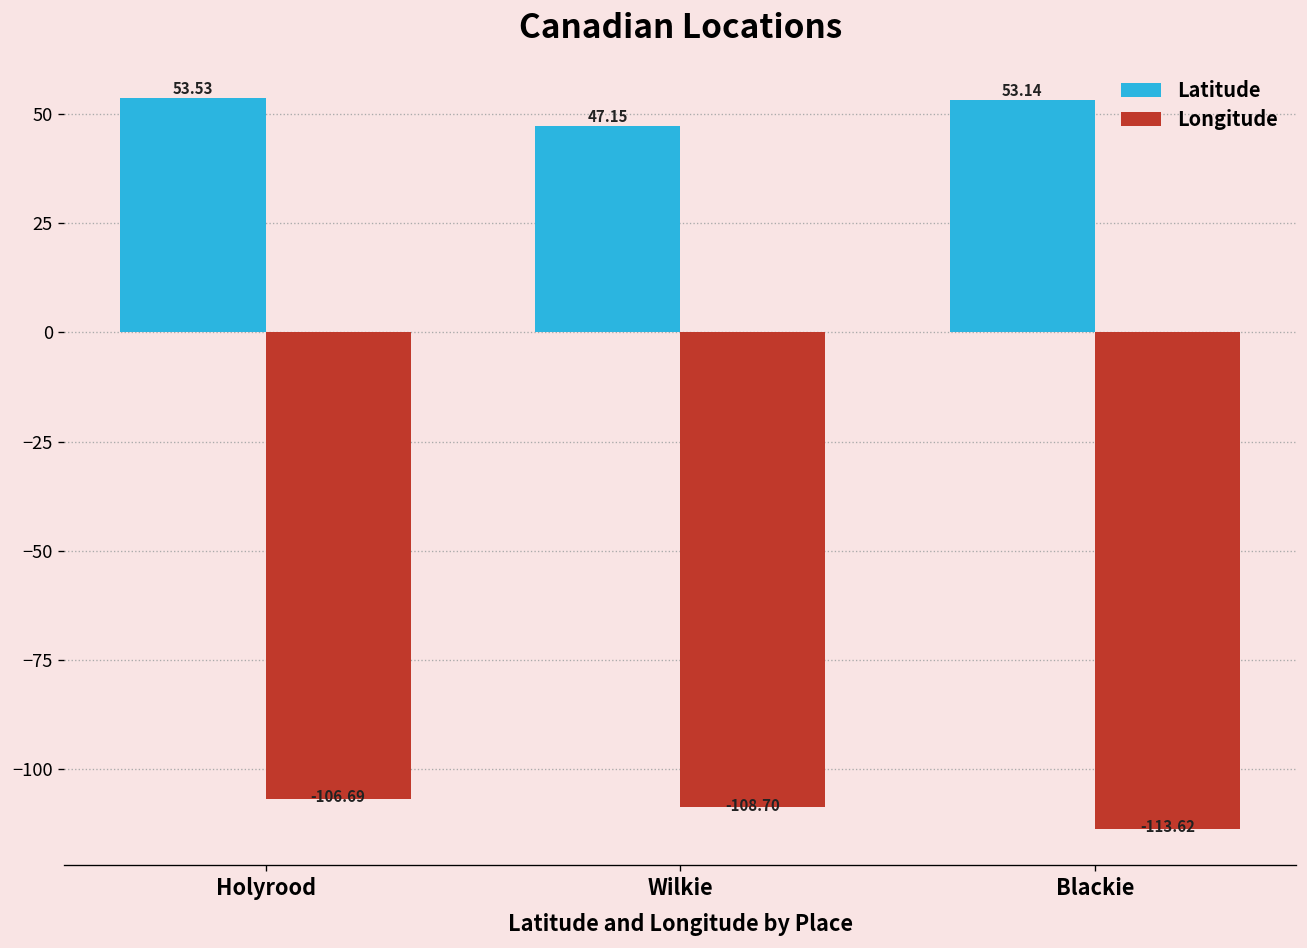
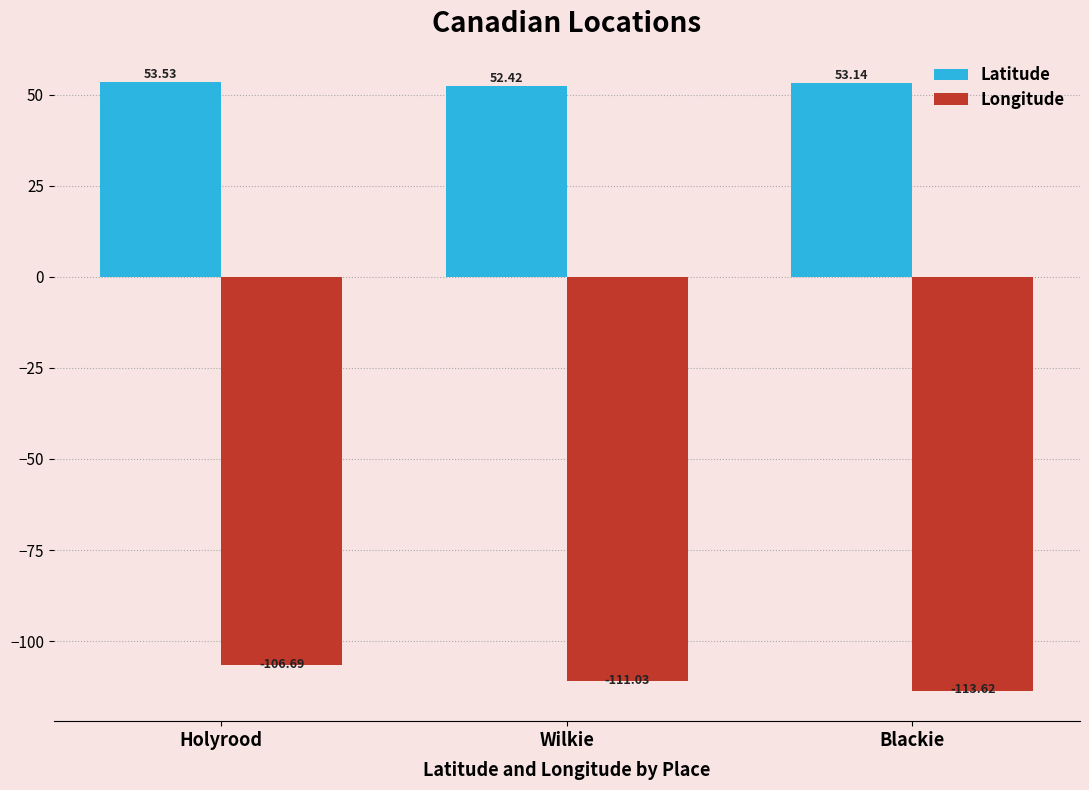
  {
    "Latitude": {
      "Holyrood": 53.53,
-     "Wilkie": 47.15,
+     "Wilkie": 52.42,
      "Blackie": 53.14
    },
    "Longitude": {
      "Holyrood": -106.69,
-     "Wilkie": -108.70,
+     "Wilkie": -111.03,
      "Blackie": -113.62
    }
  }
